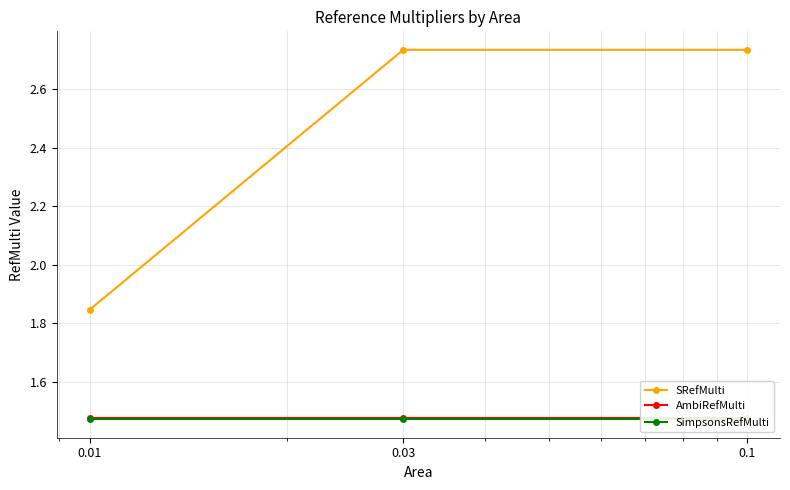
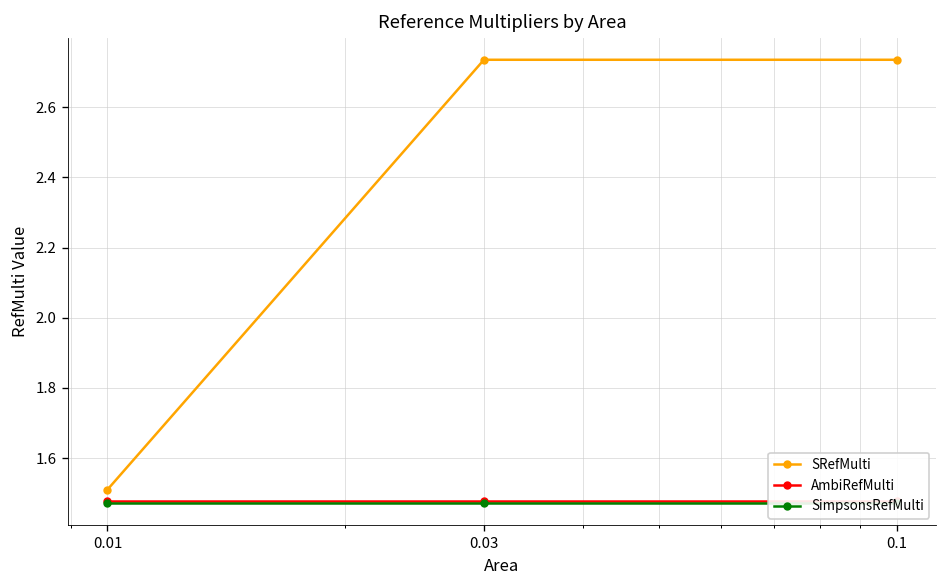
  {
    "SRefMulti": {
-     "0.01": 1.85,
+     "0.01": 1.51,
      "0.03": 2.74,
      "0.1": 2.74
    }
  }
